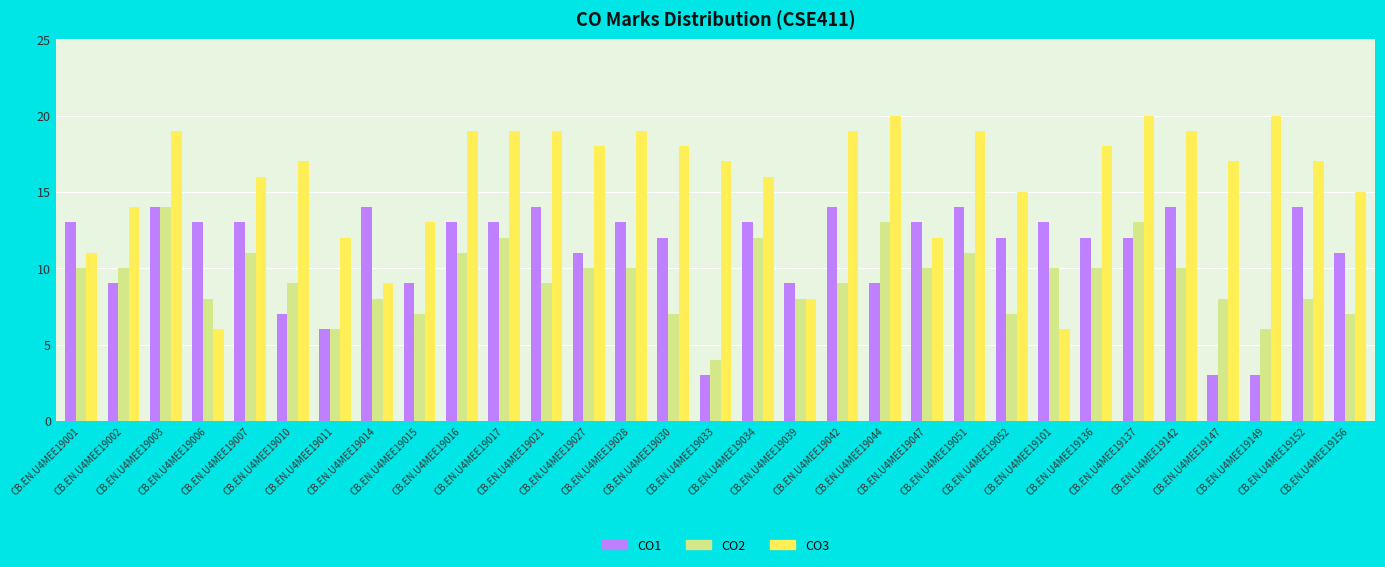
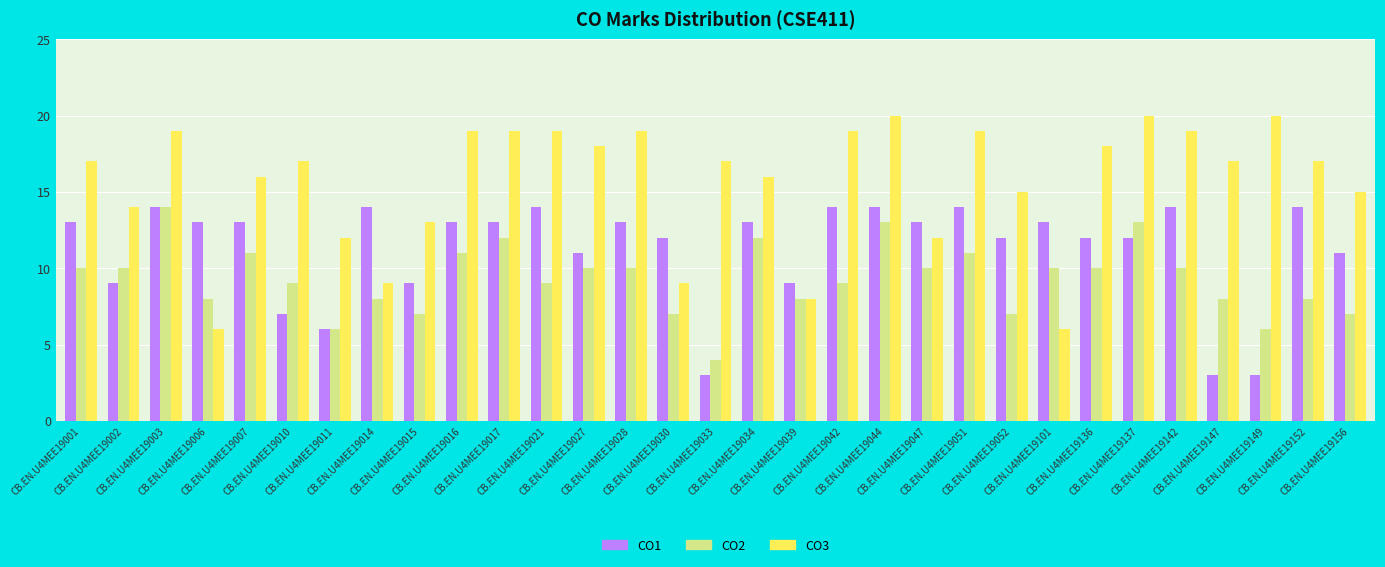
  {
    "CO1": {
      "CB.EN.U4MEE19001": 13,
      "CB.EN.U4MEE19002": 9,
      "CB.EN.U4MEE19003": 14,
      "CB.EN.U4MEE19006": 13,
      "CB.EN.U4MEE19007": 13,
      "CB.EN.U4MEE19010": 7,
      "CB.EN.U4MEE19011": 6,
      "CB.EN.U4MEE19014": 14,
      "CB.EN.U4MEE19015": 9,
      "CB.EN.U4MEE19016": 13,
      "CB.EN.U4MEE19017": 13,
      "CB.EN.U4MEE19021": 14,
      "CB.EN.U4MEE19027": 11,
      "CB.EN.U4MEE19028": 13,
      "CB.EN.U4MEE19030": 12,
      "CB.EN.U4MEE19033": 3,
      "CB.EN.U4MEE19034": 13,
      "CB.EN.U4MEE19039": 9,
      "CB.EN.U4MEE19042": 14,
-     "CB.EN.U4MEE19044": 9,
+     "CB.EN.U4MEE19044": 14,
      "CB.EN.U4MEE19047": 13,
      "CB.EN.U4MEE19051": 14,
      "CB.EN.U4MEE19052": 12,
      "CB.EN.U4MEE19101": 13,
      "CB.EN.U4MEE19136": 12,
      "CB.EN.U4MEE19137": 12,
      "CB.EN.U4MEE19142": 14,
      "CB.EN.U4MEE19147": 3,
      "CB.EN.U4MEE19149": 3,
      "CB.EN.U4MEE19152": 14,
      "CB.EN.U4MEE19156": 11
    },
    "CO2": {
      "CB.EN.U4MEE19001": 10,
      "CB.EN.U4MEE19002": 10,
      "CB.EN.U4MEE19003": 14,
      "CB.EN.U4MEE19006": 8,
      "CB.EN.U4MEE19007": 11,
      "CB.EN.U4MEE19010": 9,
      "CB.EN.U4MEE19011": 6,
      "CB.EN.U4MEE19014": 8,
      "CB.EN.U4MEE19015": 7,
      "CB.EN.U4MEE19016": 11,
      "CB.EN.U4MEE19017": 12,
      "CB.EN.U4MEE19021": 9,
      "CB.EN.U4MEE19027": 10,
      "CB.EN.U4MEE19028": 10,
      "CB.EN.U4MEE19030": 7,
      "CB.EN.U4MEE19033": 4,
      "CB.EN.U4MEE19034": 12,
      "CB.EN.U4MEE19039": 8,
      "CB.EN.U4MEE19042": 9,
      "CB.EN.U4MEE19044": 13,
      "CB.EN.U4MEE19047": 10,
      "CB.EN.U4MEE19051": 11,
      "CB.EN.U4MEE19052": 7,
      "CB.EN.U4MEE19101": 10,
      "CB.EN.U4MEE19136": 10,
      "CB.EN.U4MEE19137": 13,
      "CB.EN.U4MEE19142": 10,
      "CB.EN.U4MEE19147": 8,
      "CB.EN.U4MEE19149": 6,
      "CB.EN.U4MEE19152": 8,
      "CB.EN.U4MEE19156": 7
    },
    "CO3": {
-     "CB.EN.U4MEE19001": 11,
+     "CB.EN.U4MEE19001": 17,
      "CB.EN.U4MEE19002": 14,
      "CB.EN.U4MEE19003": 19,
      "CB.EN.U4MEE19006": 6,
      "CB.EN.U4MEE19007": 16,
      "CB.EN.U4MEE19010": 17,
      "CB.EN.U4MEE19011": 12,
      "CB.EN.U4MEE19014": 9,
      "CB.EN.U4MEE19015": 13,
      "CB.EN.U4MEE19016": 19,
      "CB.EN.U4MEE19017": 19,
      "CB.EN.U4MEE19021": 19,
      "CB.EN.U4MEE19027": 18,
      "CB.EN.U4MEE19028": 19,
-     "CB.EN.U4MEE19030": 18,
+     "CB.EN.U4MEE19030": 9,
      "CB.EN.U4MEE19033": 17,
      "CB.EN.U4MEE19034": 16,
      "CB.EN.U4MEE19039": 8,
      "CB.EN.U4MEE19042": 19,
      "CB.EN.U4MEE19044": 20,
      "CB.EN.U4MEE19047": 12,
      "CB.EN.U4MEE19051": 19,
      "CB.EN.U4MEE19052": 15,
      "CB.EN.U4MEE19101": 6,
      "CB.EN.U4MEE19136": 18,
      "CB.EN.U4MEE19137": 20,
      "CB.EN.U4MEE19142": 19,
      "CB.EN.U4MEE19147": 17,
      "CB.EN.U4MEE19149": 20,
      "CB.EN.U4MEE19152": 17,
      "CB.EN.U4MEE19156": 15
    }
  }
